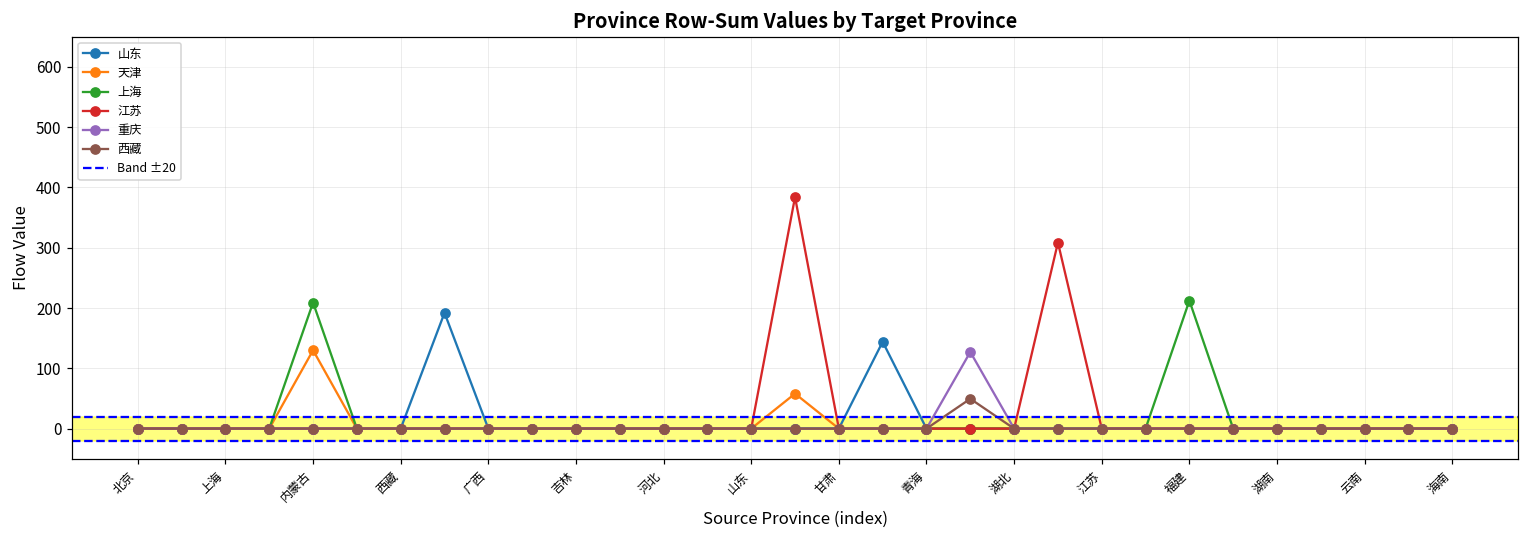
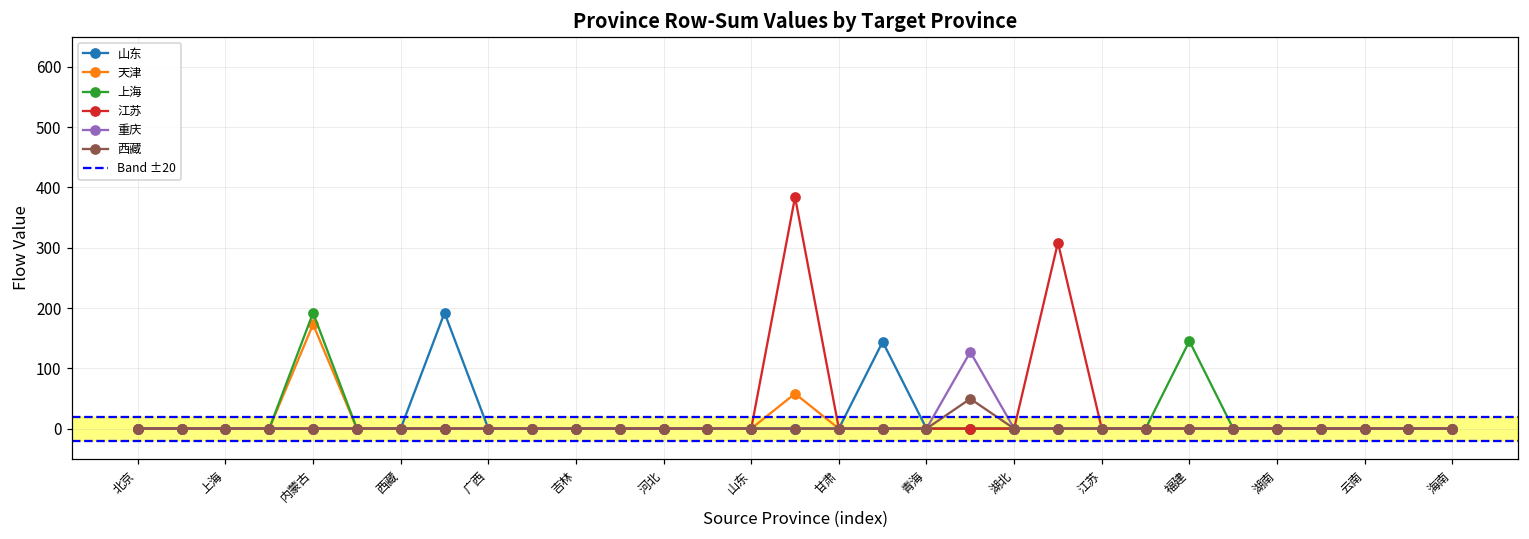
  {
    "天津": {
-     "内蒙古": 130
+     "内蒙古": 170
    },
    "上海": {
-     "内蒙古": 210,
-     "福建": 210
+     "内蒙古": 190,
+     "福建": 150
    }
  }
